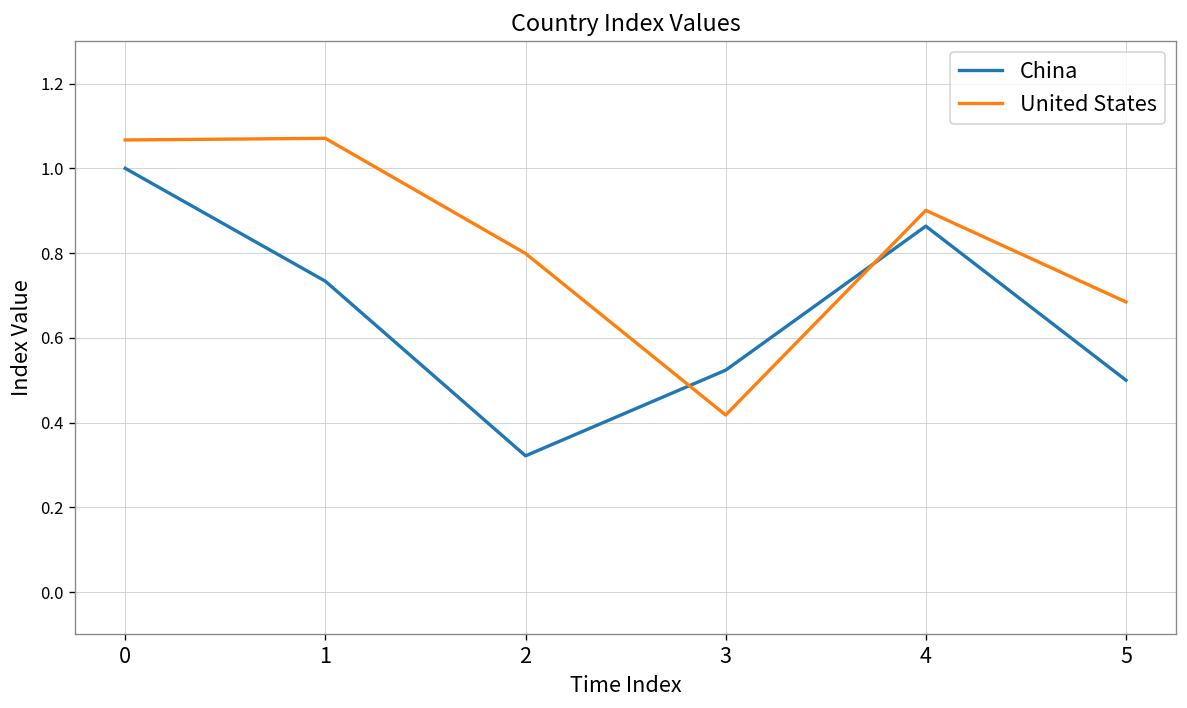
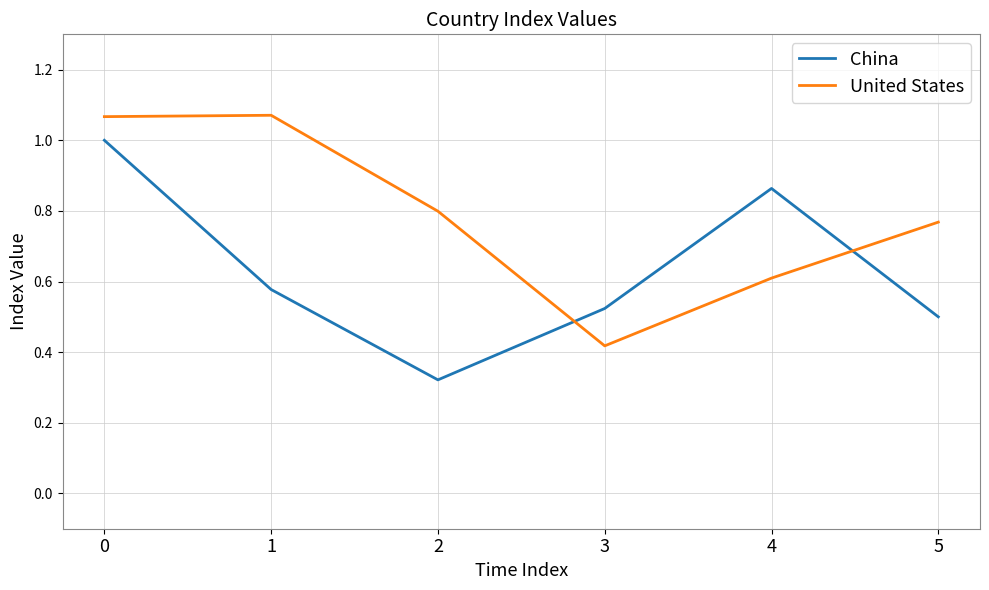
  {
    "China": {
      "0": 1.00,
-     "1": 0.73,
+     "1": 0.58,
      "2": 0.32,
      "3": 0.52,
      "4": 0.86,
      "5": 0.50
    },
    "United States": {
      "0": 1.07,
      "1": 1.07,
      "2": 0.80,
      "3": 0.42,
-     "4": 0.90,
-     "5": 0.68
+     "4": 0.61,
+     "5": 0.77
    }
  }
